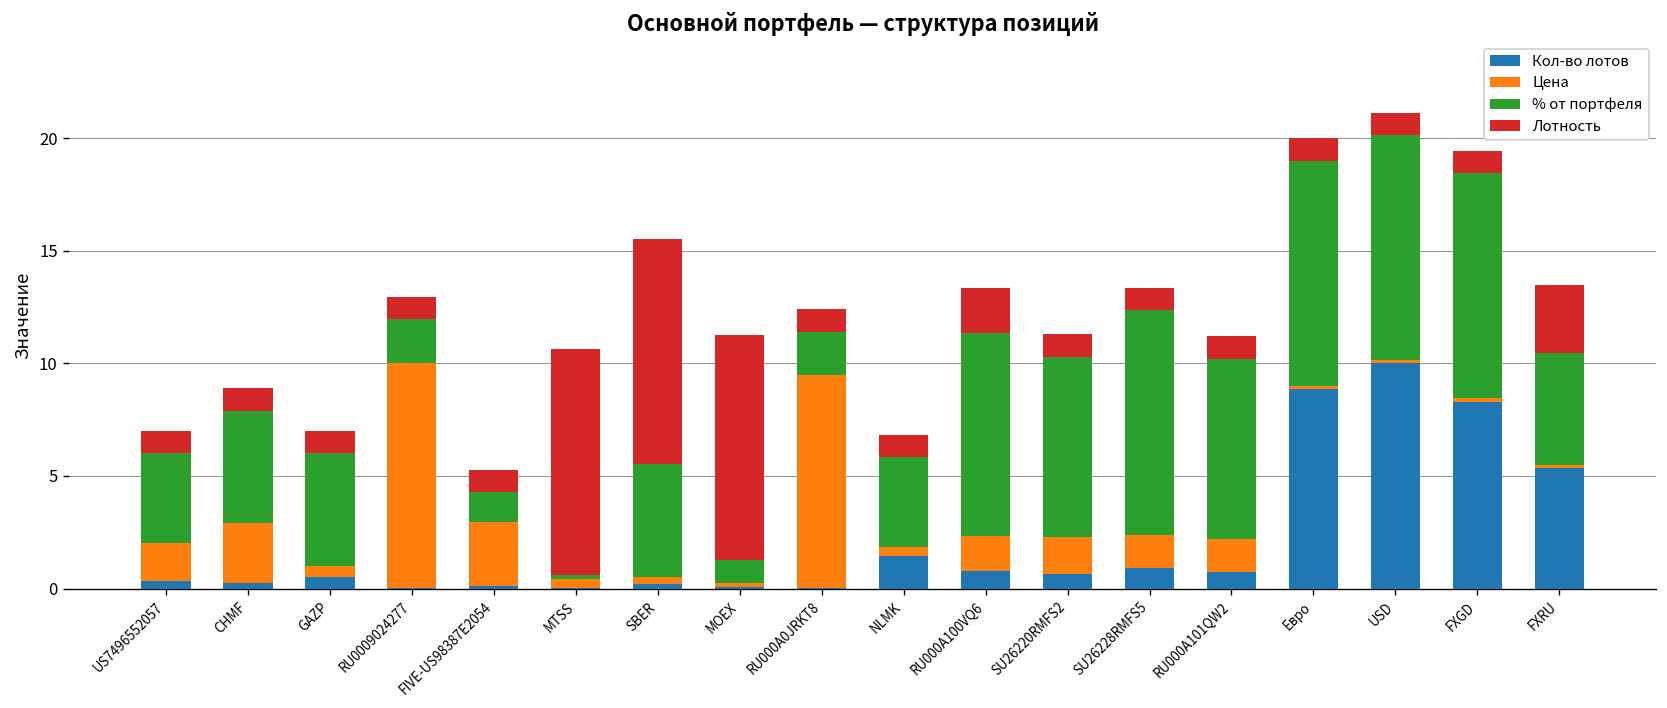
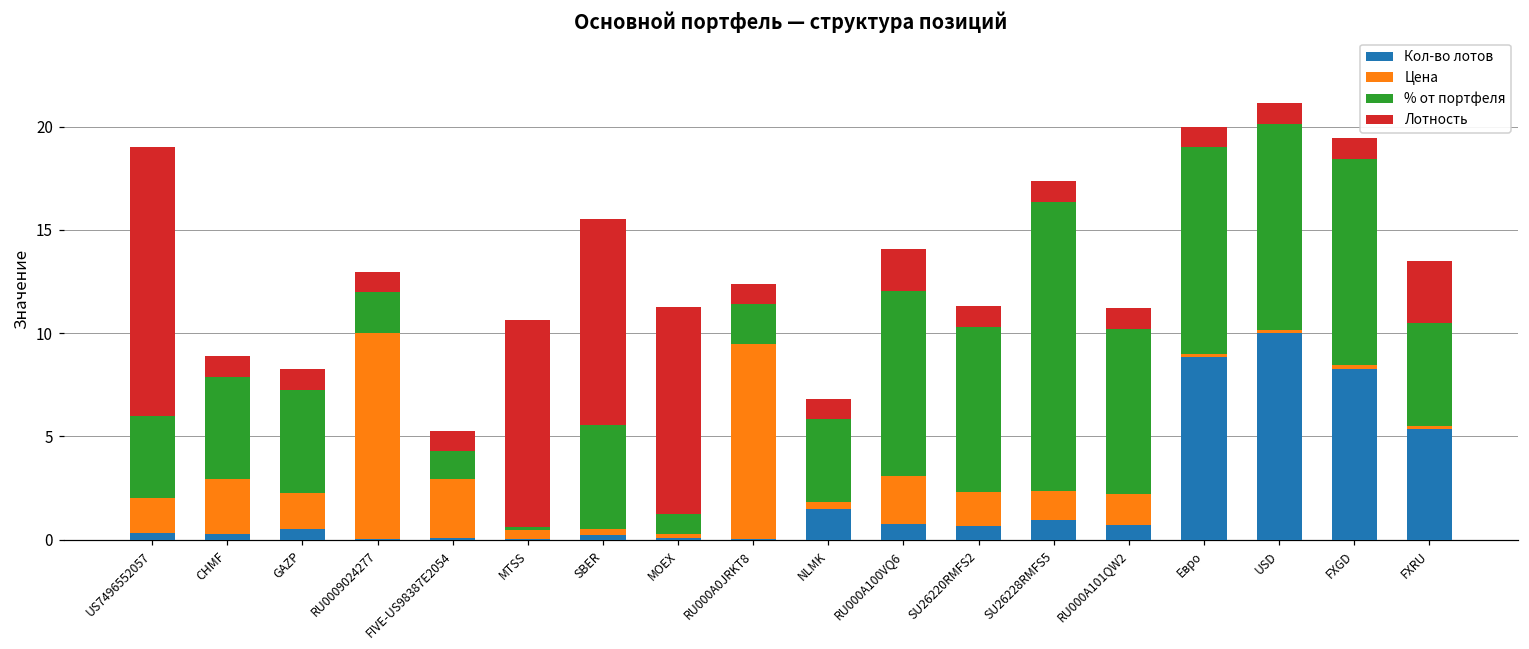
  {
    "Кол-во лотов": {
      "US7496552057": 0.3,
      "CHMF": 0.2,
      "GAZP": 0.5,
      "SBER": 0.2,
      "NLMK": 1.5,
      "RU000A100VQ6": 0.8,
      "SU26220RMFS2": 0.6,
      "SU26228RMFS5": 0.9,
      "RU000A101QW2": 0.7,
      "Евро": 8.8,
      "USD": 10.0,
      "FXGD": 8.3,
      "FXRU": 5.4
    },
    "Цена": {
      "US7496552057": 1.7,
      "CHMF": 2.7,
-     "GAZP": 0.5,
+     "GAZP": 1.7,
      "RU0009024277": 10.0,
      "FIVE-US98387E2054": 2.9,
      "MTSS": 0.4,
      "SBER": 0.3,
      "MOEX": 0.2,
      "RU000A0JRKT8": 9.4,
      "NLMK": 0.4,
-     "RU000A100VQ6": 1.6,
+     "RU000A100VQ6": 2.3,
      "SU26220RMFS2": 1.6,
      "SU26228RMFS5": 1.4,
      "RU000A101QW2": 1.5,
      "Евро": 0.2,
      "USD": 0.1,
      "FXGD": 0.2
    },
    "% от портфеля": {
      "US7496552057": 4,
      "CHMF": 5,
      "GAZP": 5,
      "RU0009024277": 2,
      "FIVE-US98387E2054": 1.3,
      "MTSS": 0.2,
      "SBER": 5,
      "MOEX": 1,
      "RU000A0JRKT8": 2,
      "NLMK": 4,
      "RU000A100VQ6": 9,
      "SU26220RMFS2": 8,
-     "SU26228RMFS5": 10,
+     "SU26228RMFS5": 14,
      "RU000A101QW2": 8,
      "Евро": 10,
      "USD": 10,
      "FXGD": 10,
      "FXRU": 5
    },
    "Лотность": {
-     "US7496552057": 1,
+     "US7496552057": 13,
      "CHMF": 1,
      "GAZP": 1,
      "RU0009024277": 1,
      "FIVE-US98387E2054": 1,
      "MTSS": 10,
      "SBER": 10,
      "MOEX": 10,
      "RU000A0JRKT8": 1,
      "NLMK": 1,
      "RU000A100VQ6": 2,
      "SU26220RMFS2": 1,
      "SU26228RMFS5": 1,
      "RU000A101QW2": 1,
      "Евро": 1,
      "USD": 1,
      "FXGD": 1,
      "FXRU": 3
    }
  }
